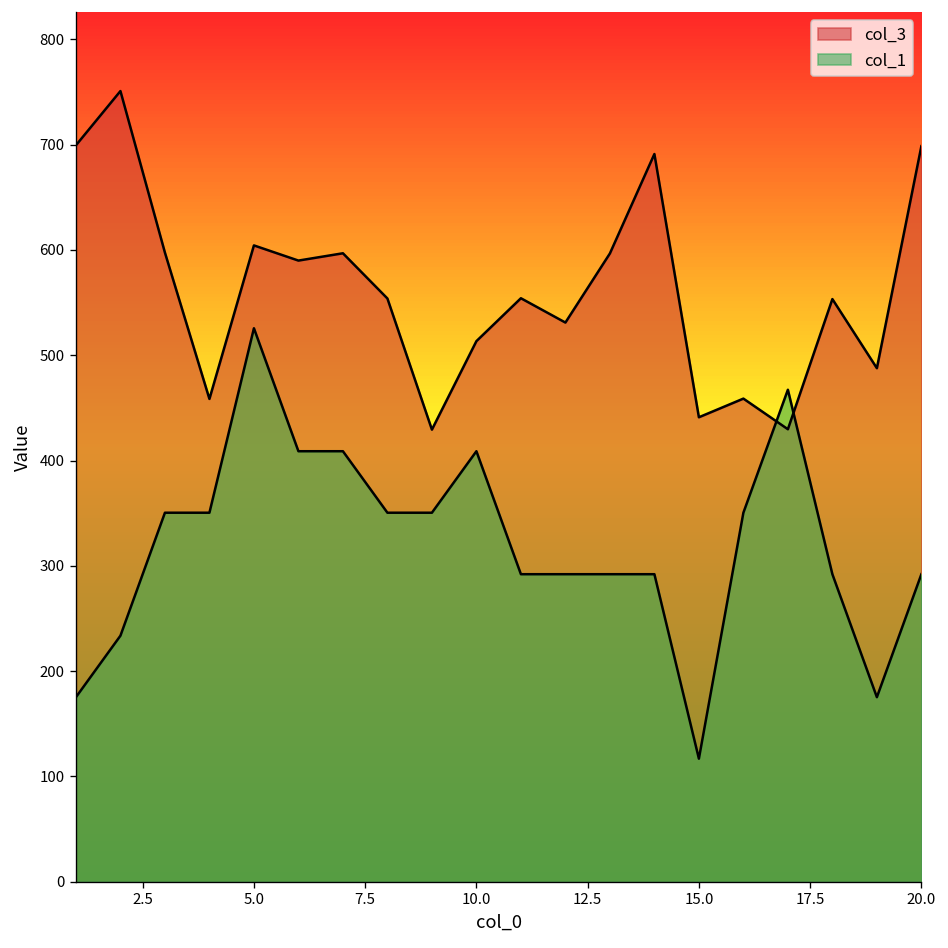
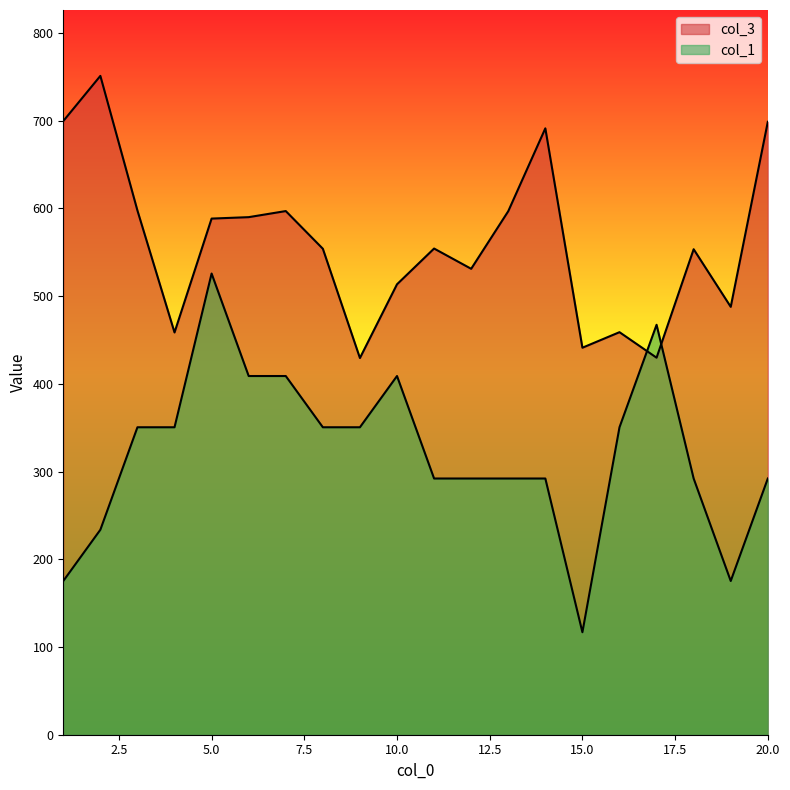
  {
    "col_3": {
-     "5.0": 600,
+     "5.0": 590,
      "10.0": 510,
      "15.0": 440,
      "20.0": 700
    },
    "col_1": {
      "5.0": 530,
      "10.0": 410,
      "15.0": 120,
      "20.0": 290
    }
  }
